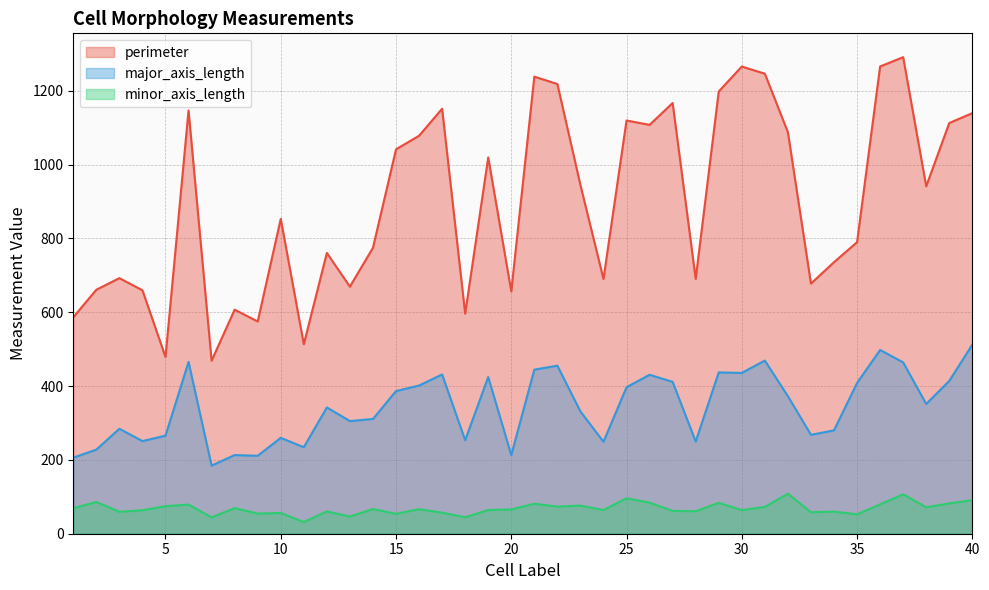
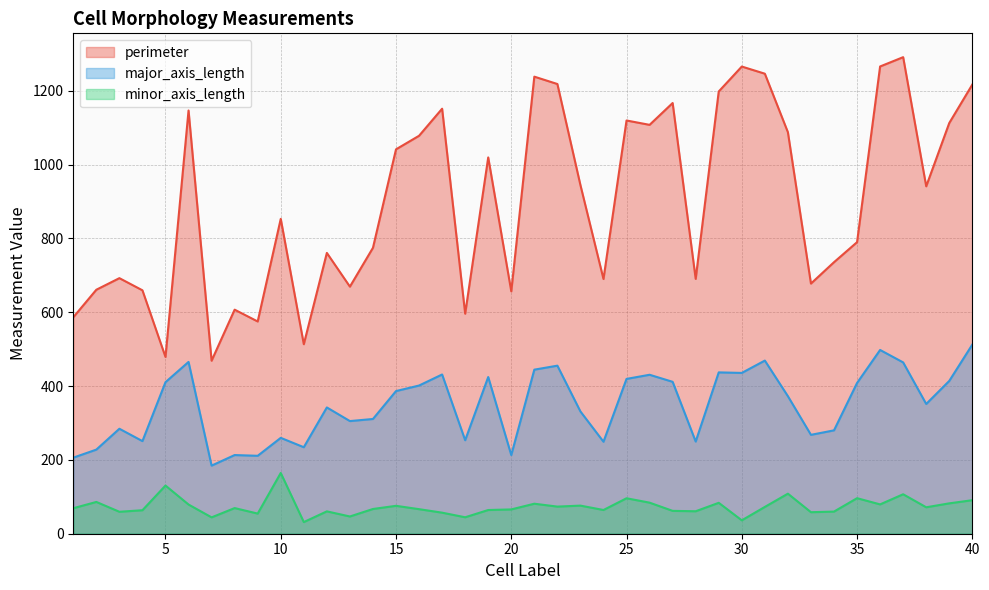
  {
    "perimeter": {
      "5": 480,
      "10": 850,
      "15": 1040,
      "20": 660,
      "25": 1120,
      "30": 1270,
      "35": 790,
-     "40": 1140
+     "40": 1220
    },
    "major_axis_length": {
-     "5": 270,
+     "5": 410,
      "10": 260,
      "15": 390,
      "20": 210,
-     "25": 400,
+     "25": 420,
      "30": 440,
      "35": 410,
      "40": 510
    },
    "minor_axis_length": {
-     "5": 70,
-     "10": 60,
-     "15": 50,
+     "5": 130,
+     "10": 160,
+     "15": 80,
      "20": 70,
      "25": 100,
-     "30": 60,
-     "35": 50,
+     "30": 40,
+     "35": 100,
      "40": 90
    }
  }
